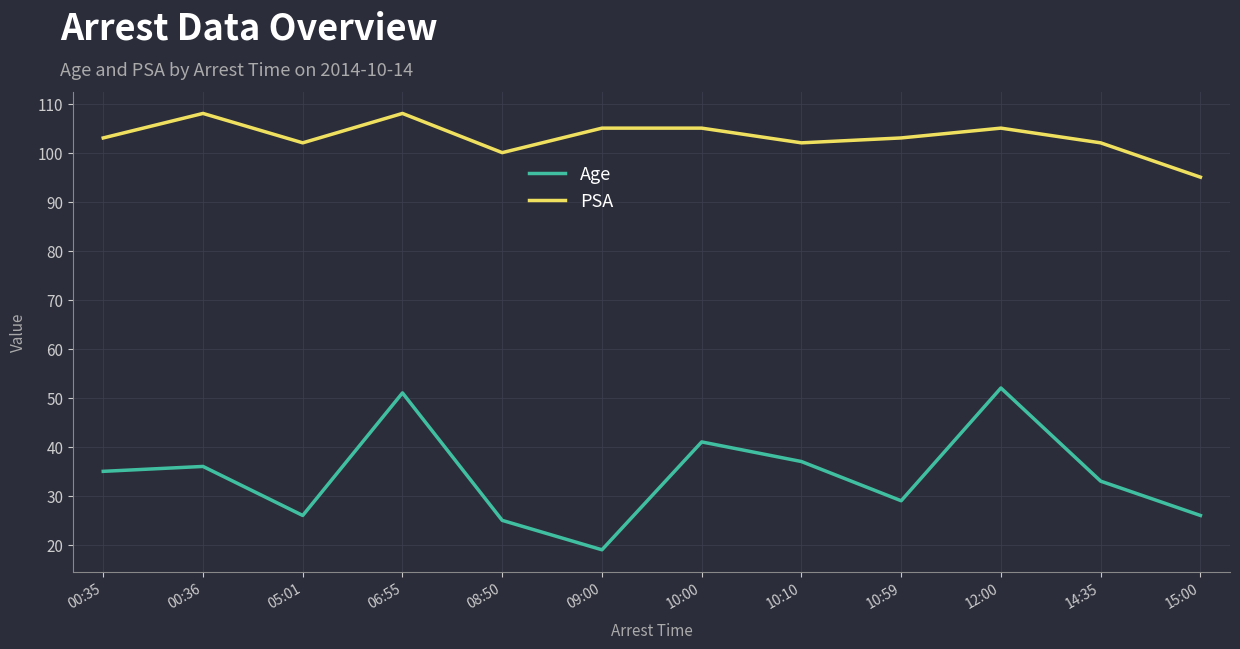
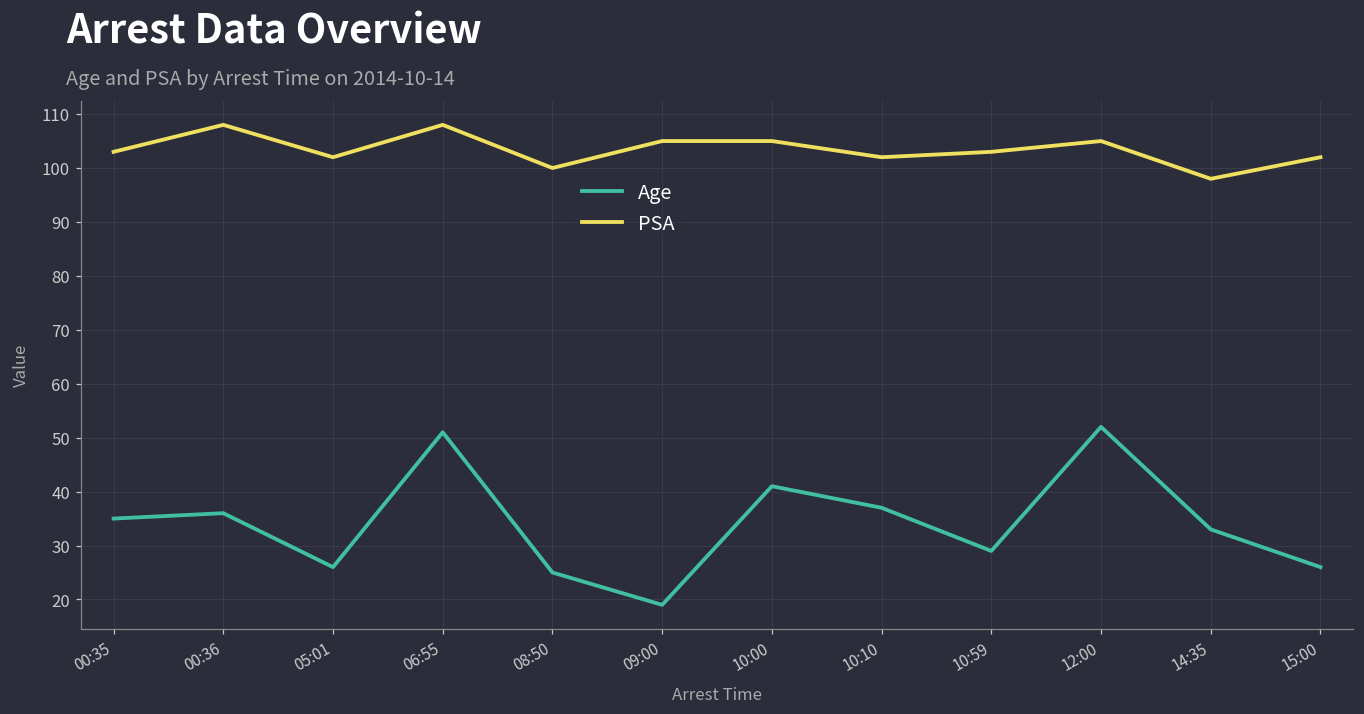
  {
    "Age": {
      "00:35": 35,
      "00:36": 36,
      "05:01": 26,
      "06:55": 51,
      "08:50": 25,
      "09:00": 19,
      "10:00": 41,
      "10:10": 37,
      "10:59": 29,
      "12:00": 52,
      "14:35": 33,
      "15:00": 26
    },
    "PSA": {
      "00:35": 103,
      "00:36": 108,
      "05:01": 102,
      "06:55": 108,
      "08:50": 100,
      "09:00": 105,
      "10:00": 105,
      "10:10": 102,
      "10:59": 103,
      "12:00": 105,
-     "14:35": 102,
-     "15:00": 95
+     "14:35": 98,
+     "15:00": 102
    }
  }
